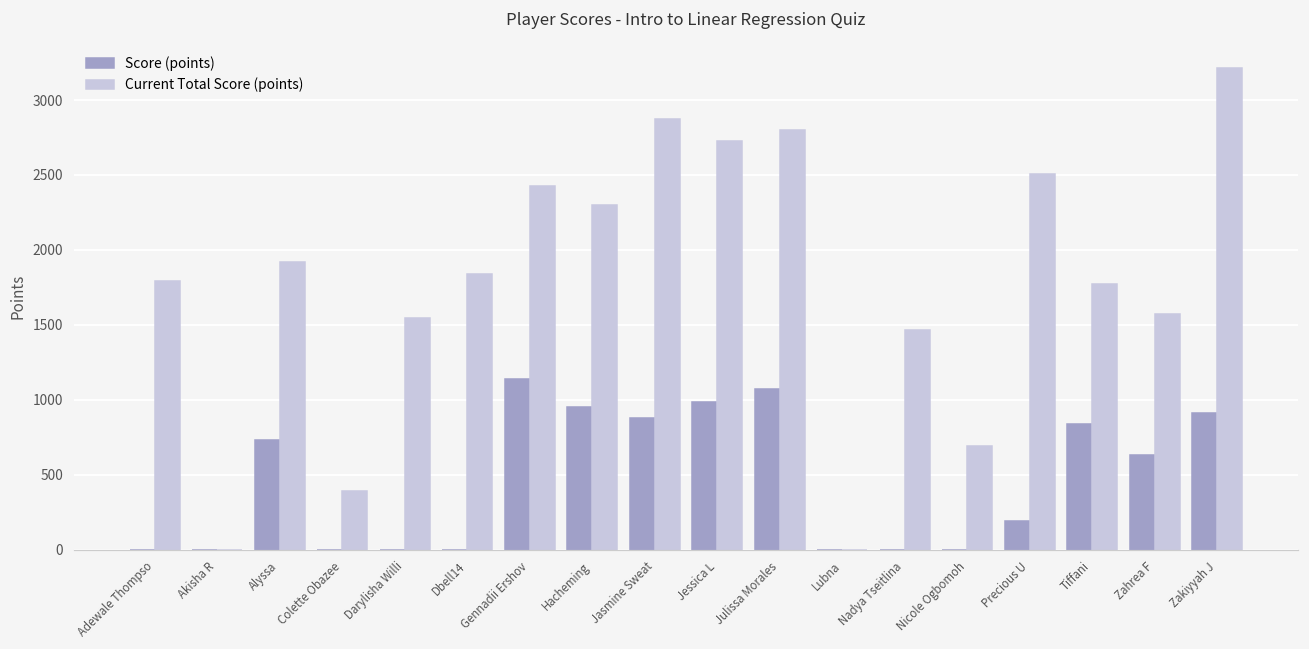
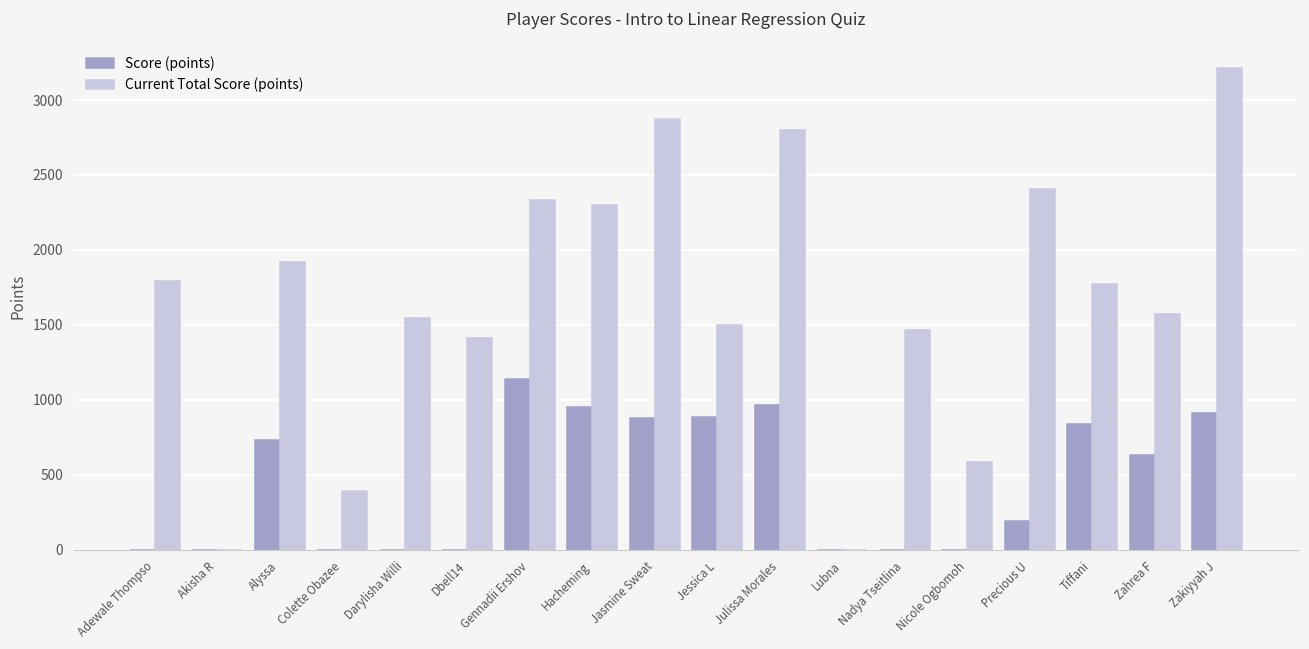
  {
    "Score (points)": {
      "Adewale Thompso": 0,
      "Akisha R": 0,
      "Alyssa": 730,
      "Colette Obazee": 0,
      "Darylisha Willi": 0,
      "Dbell14": 0,
      "Gennadii Ershov": 1140,
      "Hacheming": 950,
      "Jasmine Sweat": 880,
-     "Jessica L": 980,
-     "Julissa Morales": 1070,
+     "Jessica L": 890,
+     "Julissa Morales": 960,
      "Lubna": 0,
      "Nadya Tseitlina": 0,
      "Nicole Ogbomoh": 0,
      "Precious U": 190,
      "Tiffani": 840,
      "Zahrea F": 630,
      "Zakiyyah J": 910
    },
    "Current Total Score (points)": {
      "Adewale Thompso": 1800,
      "Akisha R": 0,
      "Alyssa": 1920,
      "Colette Obazee": 390,
      "Darylisha Willi": 1550,
-     "Dbell14": 1840,
-     "Gennadii Ershov": 2420,
+     "Dbell14": 1410,
+     "Gennadii Ershov": 2330,
      "Hacheming": 2300,
      "Jasmine Sweat": 2870,
-     "Jessica L": 2730,
+     "Jessica L": 1500,
      "Julissa Morales": 2800,
      "Lubna": 0,
      "Nadya Tseitlina": 1460,
-     "Nicole Ogbomoh": 690,
-     "Precious U": 2510,
+     "Nicole Ogbomoh": 590,
+     "Precious U": 2410,
      "Tiffani": 1770,
      "Zahrea F": 1570,
      "Zakiyyah J": 3220
    }
  }
